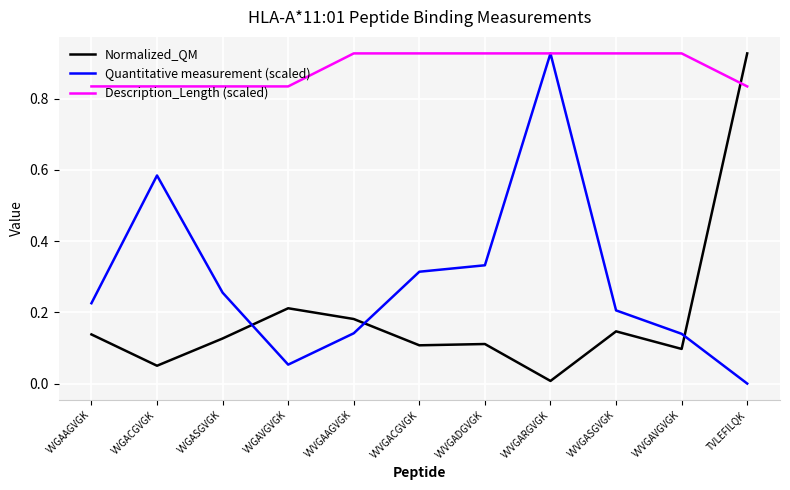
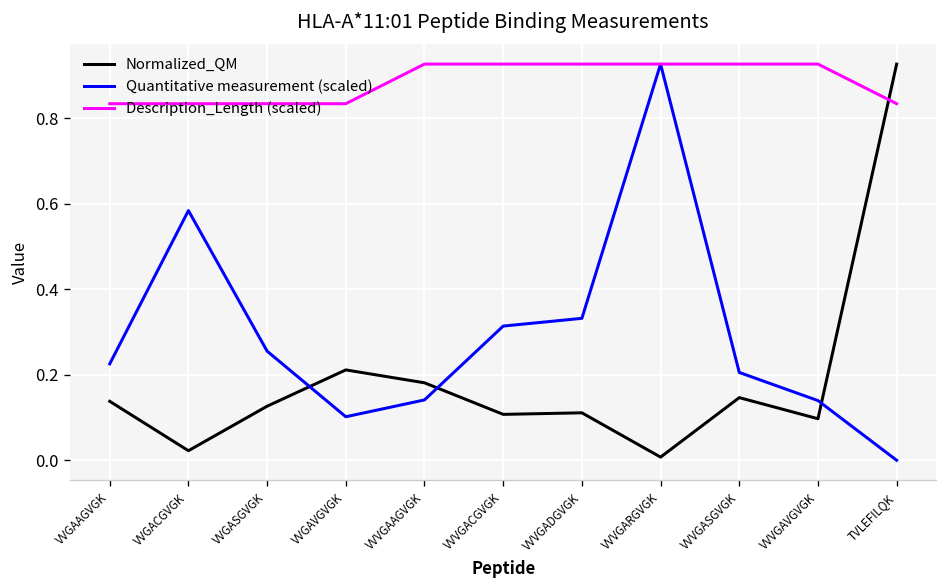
  {
    "Normalized_QM": {
      "VVGAAGVGK": 0.14,
-     "VVGACGVGK": 0.05,
+     "VVGACGVGK": 0.02,
      "VVGASGVGK": 0.13,
      "VVGAVGVGK": 0.21,
      "VVVGAAGVGK": 0.18,
      "VVVGACGVGK": 0.11,
      "VVVGADGVGK": 0.11,
      "VVVGARGVGK": 0.01,
      "VVVGASGVGK": 0.15,
      "VVVGAVGVGK": 0.10,
      "TVLEFILQK": 0.93
    },
    "Quantitative measurement (scaled)": {
      "VVGAAGVGK": 0.23,
      "VVGACGVGK": 0.58,
      "VVGASGVGK": 0.26,
-     "VVGAVGVGK": 0.05,
+     "VVGAVGVGK": 0.10,
      "VVVGAAGVGK": 0.14,
      "VVVGACGVGK": 0.31,
      "VVVGADGVGK": 0.33,
      "VVVGASGVGK": 0.21,
      "VVVGAVGVGK": 0.14,
      "TVLEFILQK": 0.00
    },
    "Description_Length (scaled)": {
      "VVGAAGVGK": 0.83,
      "VVGACGVGK": 0.83,
      "VVGASGVGK": 0.83,
      "VVGAVGVGK": 0.83,
      "VVVGAAGVGK": 0.93,
      "VVVGACGVGK": 0.93,
      "VVVGADGVGK": 0.93,
      "VVVGASGVGK": 0.93,
      "VVVGAVGVGK": 0.93,
      "TVLEFILQK": 0.83
    }
  }
